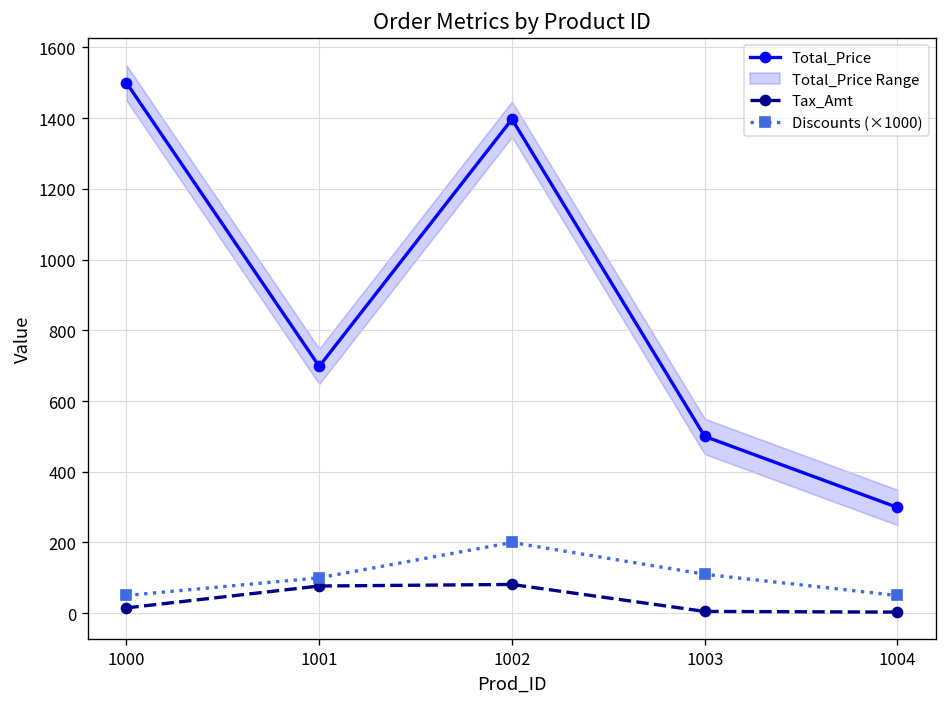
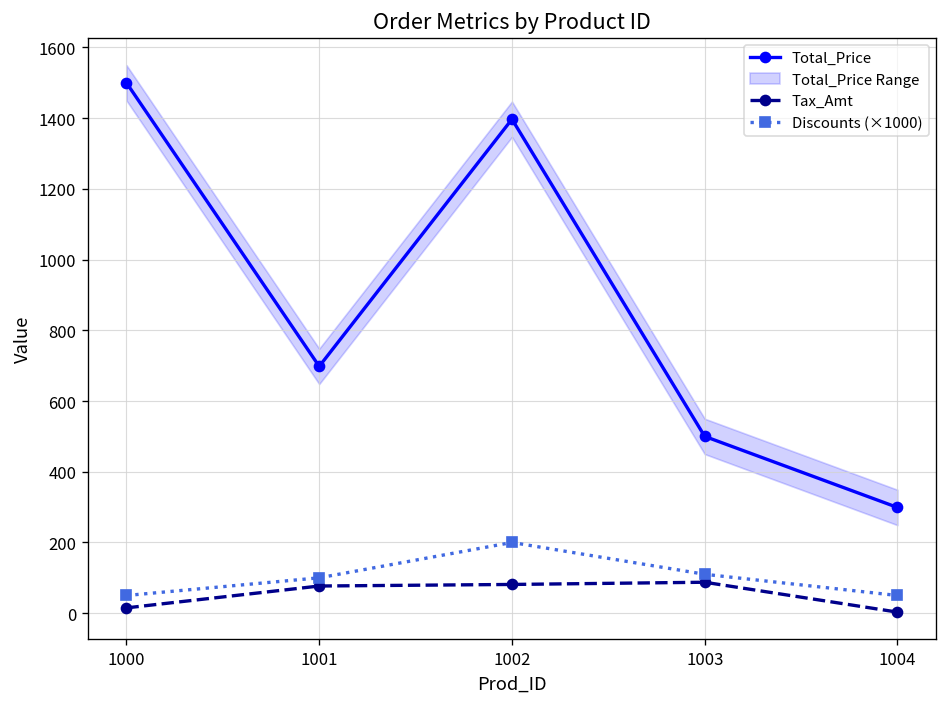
  {
    "Tax_Amt": {
      "1000": 10,
      "1001": 80,
      "1002": 80,
-     "1003": 0,
+     "1003": 90,
      "1004": 0
    },
    "Discounts (×1000)": {
      "1000": 50,
      "1001": 100,
      "1002": 200,
      "1003": 110,
      "1004": 50
    }
  }
